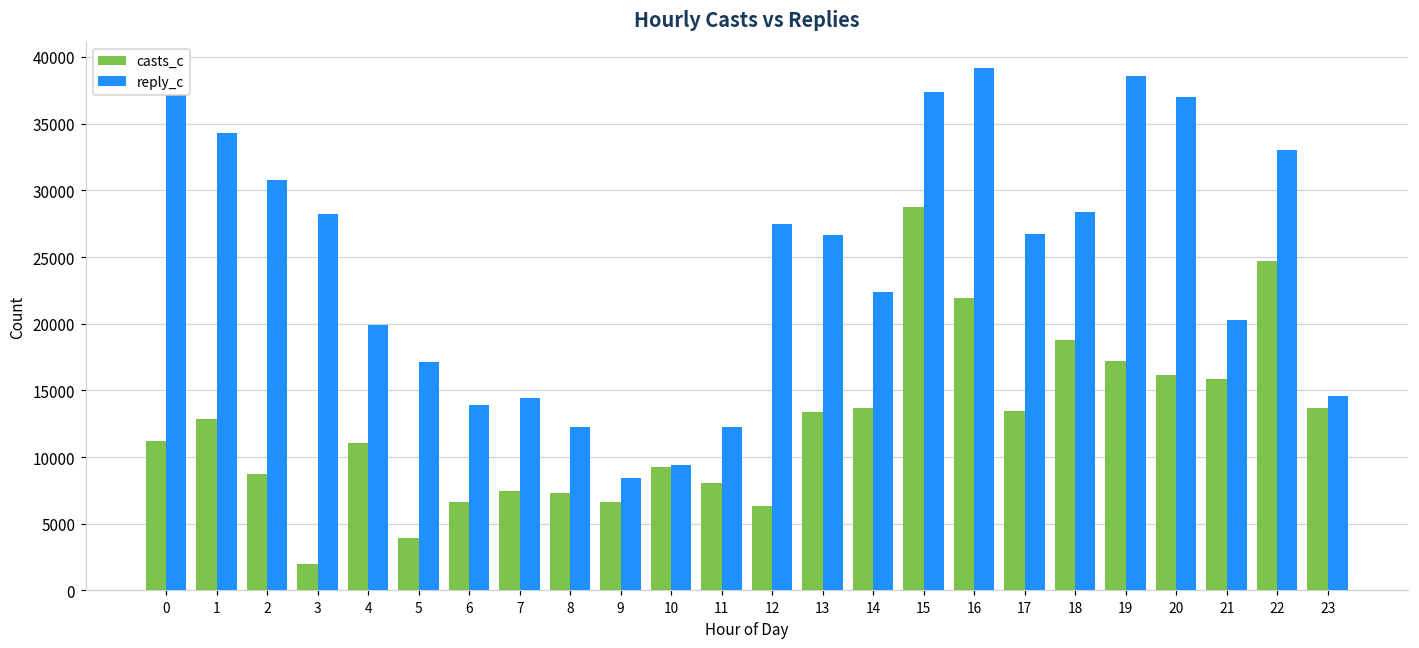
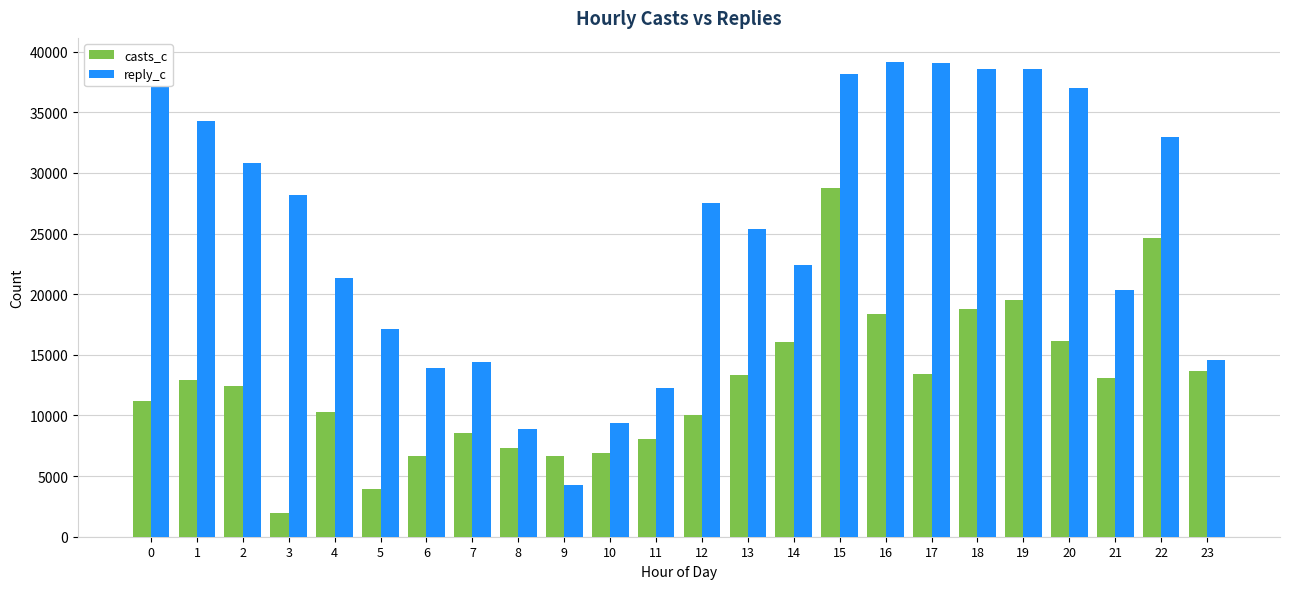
  {
    "casts_c": {
      "0": 11200,
      "1": 12900,
-     "2": 8700,
+     "2": 12400,
      "3": 2000,
-     "4": 11100,
+     "4": 10300,
      "5": 3900,
      "6": 6700,
-     "7": 7400,
+     "7": 8500,
      "8": 7300,
      "9": 6700,
-     "10": 9300,
+     "10": 6900,
      "11": 8100,
-     "12": 6300,
+     "12": 10000,
      "13": 13400,
-     "14": 13700,
+     "14": 16000,
      "15": 28700,
-     "16": 21900,
+     "16": 18400,
      "17": 13400,
      "18": 18700,
-     "19": 17200,
+     "19": 19500,
      "20": 16200,
-     "21": 15900,
+     "21": 13100,
      "22": 24700,
      "23": 13700
    },
    "reply_c": {
      "1": 34300,
      "2": 30800,
      "3": 28200,
-     "4": 19900,
+     "4": 21400,
      "5": 17100,
      "6": 13900,
      "7": 14400,
-     "8": 12200,
-     "9": 8500,
+     "8": 8900,
+     "9": 4300,
      "10": 9400,
      "11": 12300,
      "12": 27500,
-     "13": 26600,
+     "13": 25400,
      "14": 22400,
-     "15": 37400,
+     "15": 38100,
      "16": 39200,
-     "17": 26700,
-     "18": 28400,
+     "17": 39100,
+     "18": 38600,
      "19": 38600,
      "20": 37000,
      "21": 20300,
      "22": 33000,
      "23": 14600
    }
  }
